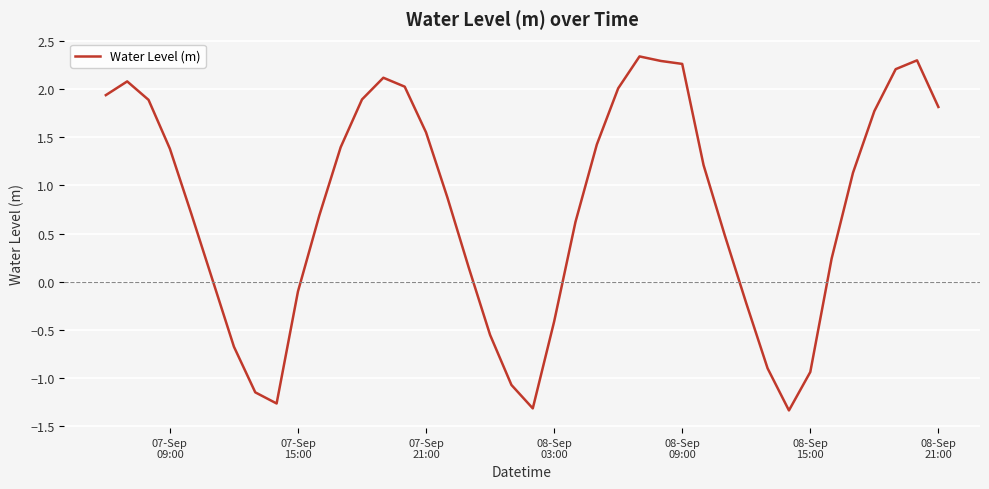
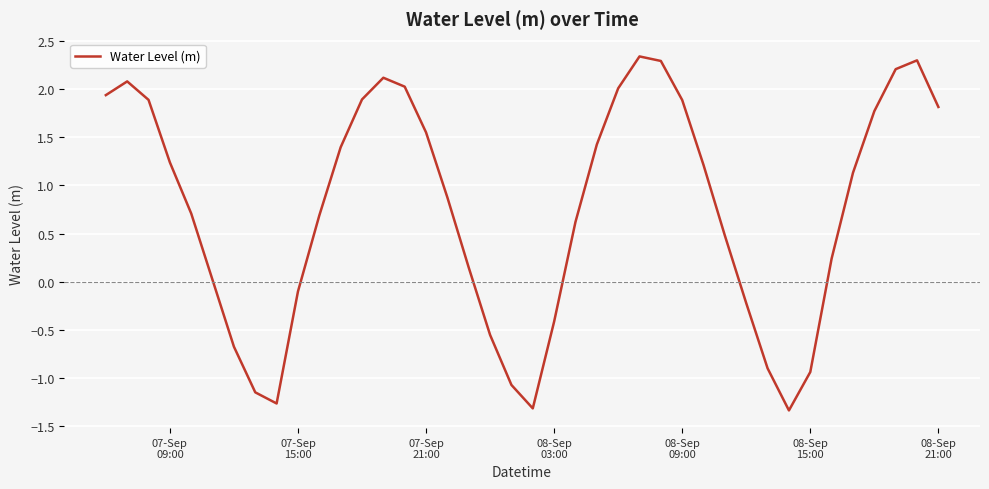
  {
-   "07-Sep 09:00": 1.4,
+   "07-Sep 09:00": 1.2,
    "07-Sep 15:00": -0.1,
    "07-Sep 21:00": 1.5,
    "08-Sep 03:00": -0.4,
-   "08-Sep 09:00": 2.3,
+   "08-Sep 09:00": 1.9,
    "08-Sep 15:00": -0.9,
    "08-Sep 21:00": 1.8
  }
